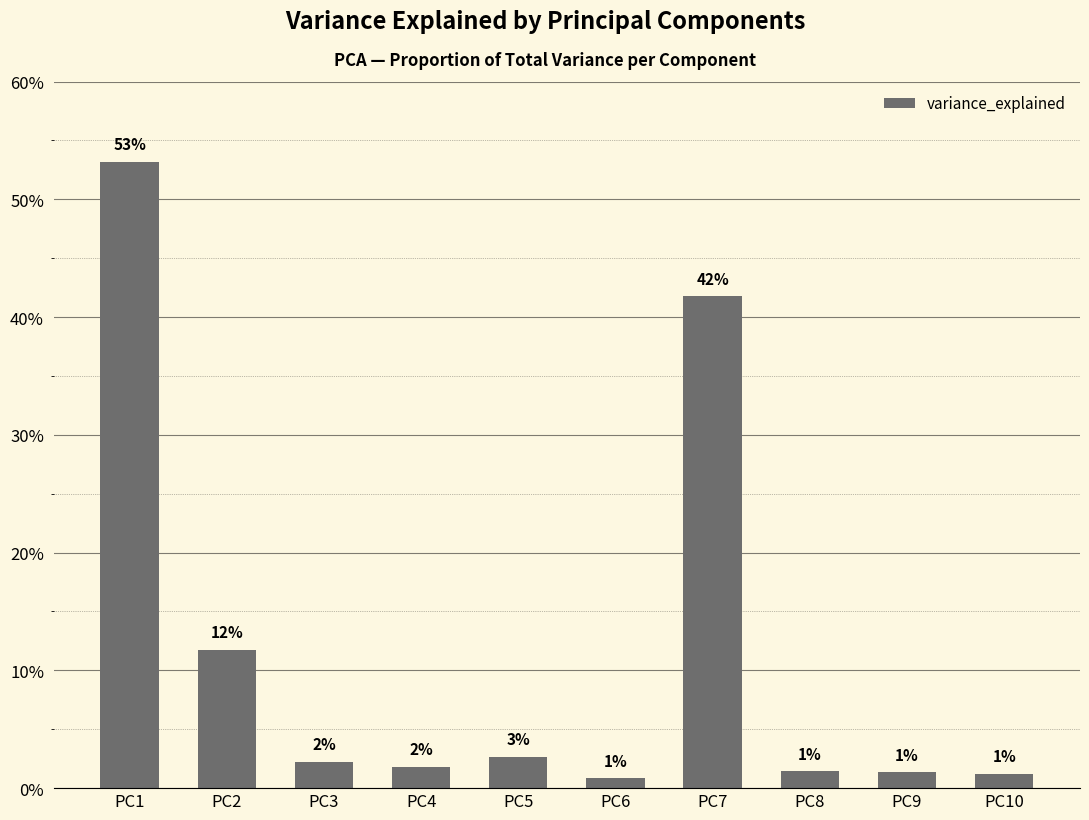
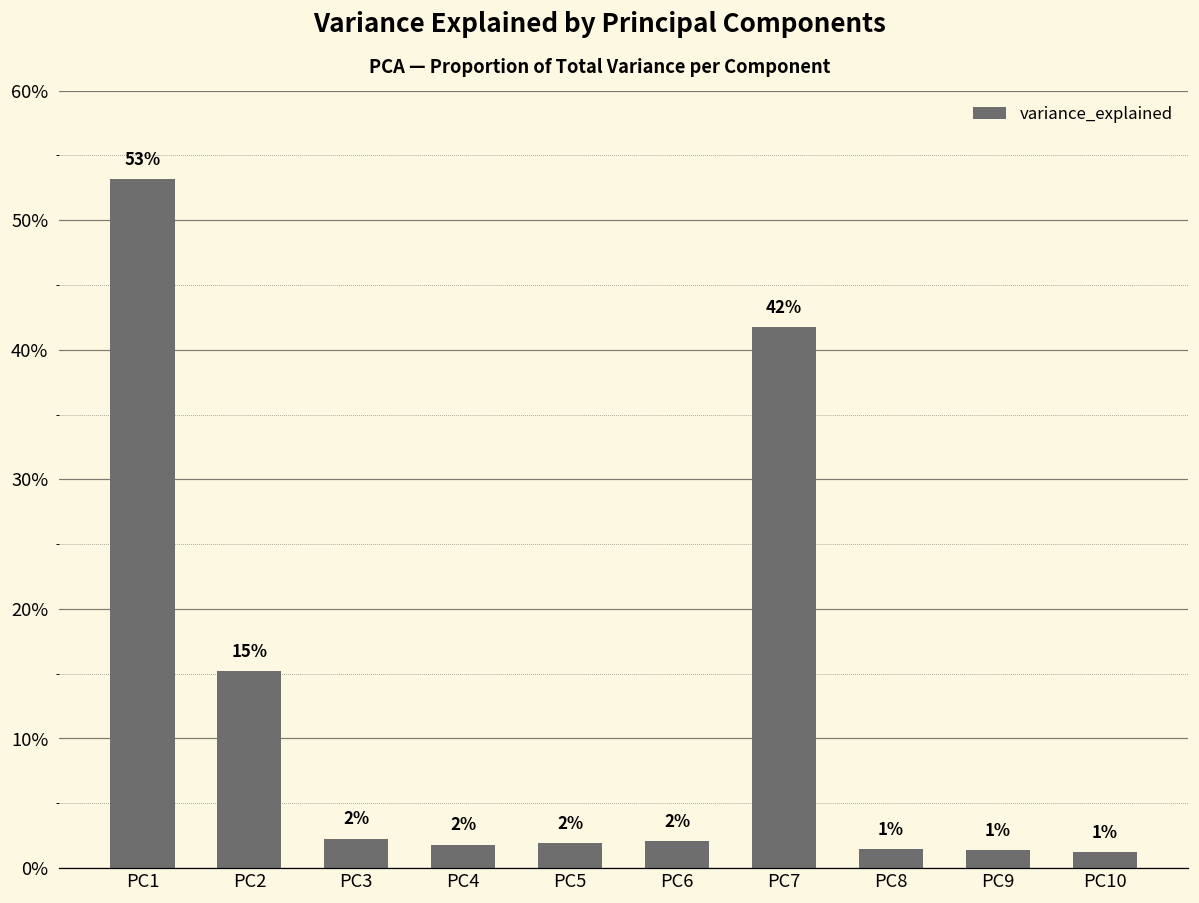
  {
    "PC1": "53%",
-   "PC2": "12%",
+   "PC2": "15%",
    "PC3": "2%",
    "PC4": "2%",
-   "PC5": "3%",
-   "PC6": "1%",
+   "PC5": "2%",
+   "PC6": "2%",
    "PC7": "42%",
    "PC8": "1%",
    "PC9": "1%",
    "PC10": "1%"
  }
